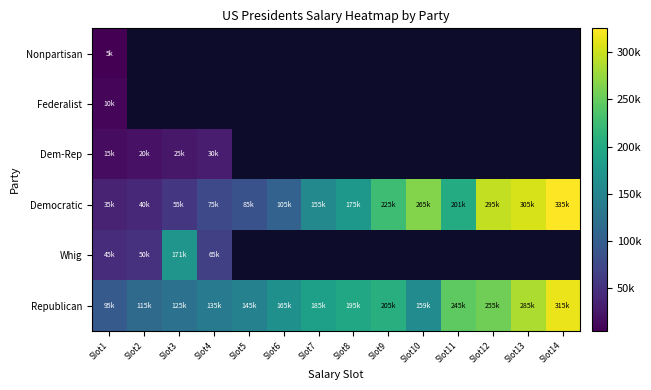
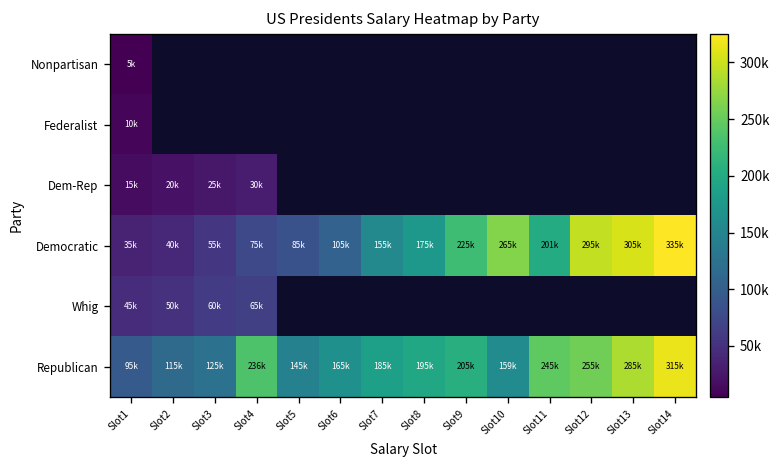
  {
    "Nonpartisan": {
      "Slot1": "5k"
    },
    "Federalist": {
      "Slot1": "10k"
    },
    "Dem-Rep": {
      "Slot1": "15k",
      "Slot2": "20k",
      "Slot3": "25k",
      "Slot4": "30k"
    },
    "Democratic": {
      "Slot1": "35k",
      "Slot2": "40k",
      "Slot3": "55k",
      "Slot4": "75k",
      "Slot5": "85k",
      "Slot6": "105k",
      "Slot7": "155k",
      "Slot8": "175k",
      "Slot9": "225k",
      "Slot10": "265k",
      "Slot11": "201k",
      "Slot12": "295k",
      "Slot13": "305k",
      "Slot14": "335k"
    },
    "Whig": {
      "Slot1": "45k",
      "Slot2": "50k",
-     "Slot3": "171k",
+     "Slot3": "60k",
      "Slot4": "65k"
    },
    "Republican": {
      "Slot1": "95k",
      "Slot2": "115k",
      "Slot3": "125k",
-     "Slot4": "135k",
+     "Slot4": "236k",
      "Slot5": "145k",
      "Slot6": "165k",
      "Slot7": "185k",
      "Slot8": "195k",
      "Slot9": "205k",
      "Slot10": "159k",
      "Slot11": "245k",
      "Slot12": "255k",
      "Slot13": "285k",
      "Slot14": "315k"
    }
  }
